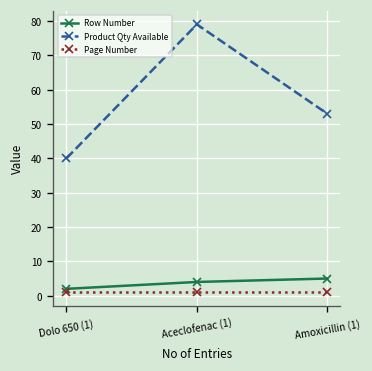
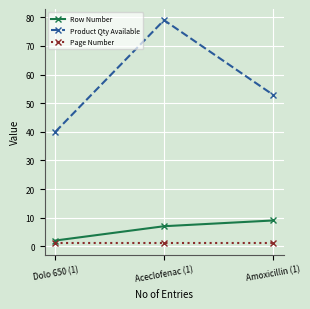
  {
    "Row Number": {
      "Dolo 650 (1)": 2,
-     "Aceclofenac (1)": 4,
-     "Amoxicillin (1)": 5
+     "Aceclofenac (1)": 7,
+     "Amoxicillin (1)": 9
    },
    "Product Qty Available": {
      "Dolo 650 (1)": 40,
      "Aceclofenac (1)": 79,
      "Amoxicillin (1)": 53
    },
    "Page Number": {
      "Dolo 650 (1)": 1,
      "Aceclofenac (1)": 1,
      "Amoxicillin (1)": 1
    }
  }
